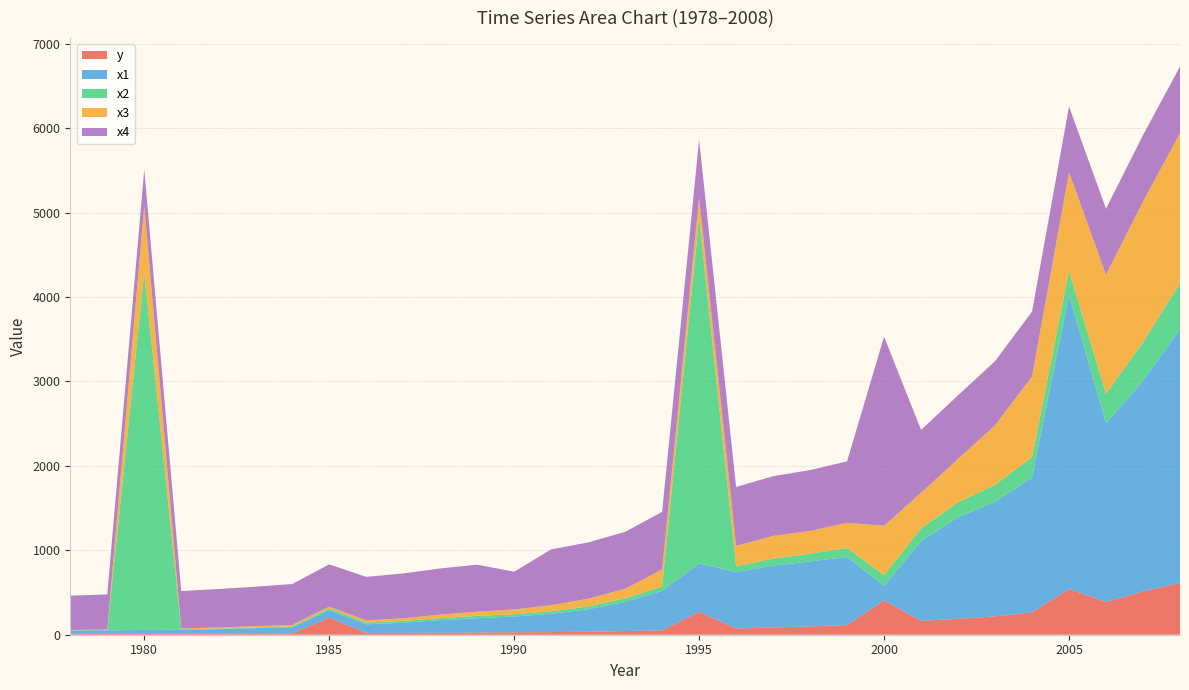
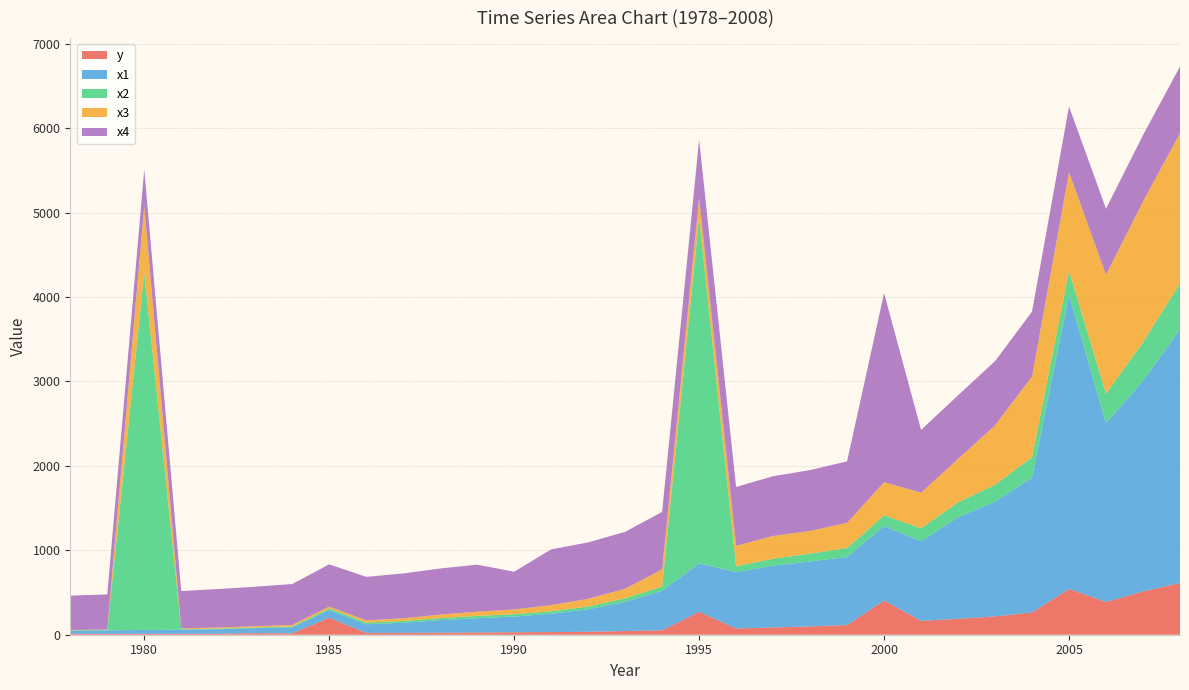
  {
    "y": {
      "1985": 200,
      "1995": 300,
      "2000": 400,
      "2005": 500
    },
    "x1": {
      "1980": 0,
      "1995": 600,
-     "2000": 200,
+     "2000": 900,
      "2005": 3500
    },
    "x2": {
      "1980": 4200,
      "1995": 4100,
      "2000": 100,
      "2005": 300
    },
    "x3": {
      "1980": 800,
      "1990": 100,
      "1995": 200,
-     "2000": 600,
+     "2000": 400,
      "2005": 1200
    },
    "x4": {
      "1980": 400,
      "1985": 500,
      "1990": 400,
      "1995": 700,
      "2000": 2200,
      "2005": 800
    }
  }
